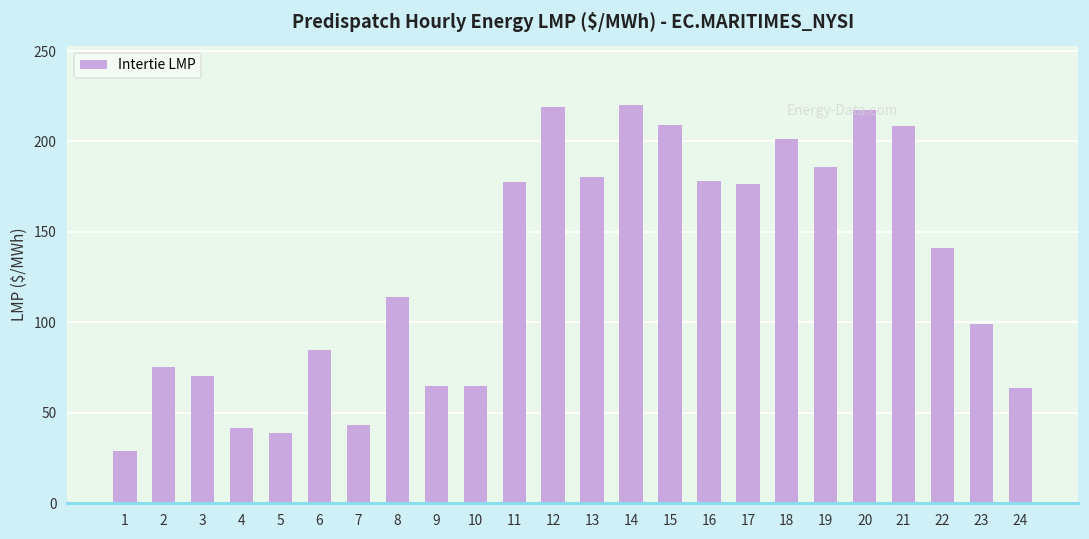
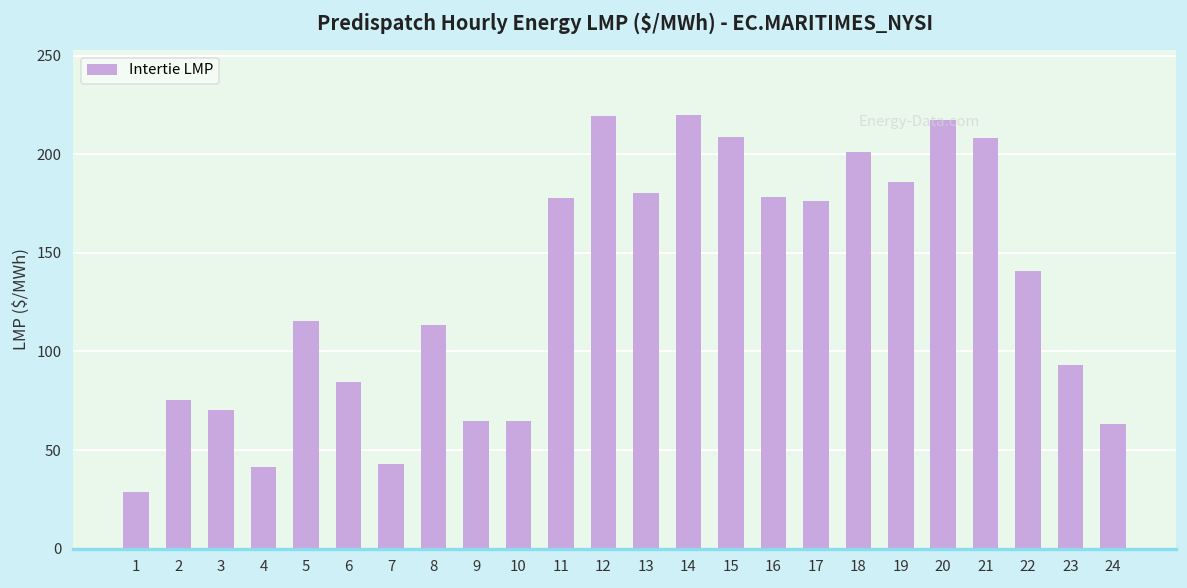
  {
    "1": 29,
    "2": 75,
    "3": 70,
    "4": 41,
-   "5": 39,
+   "5": 115,
    "6": 85,
    "7": 43,
    "8": 114,
    "9": 65,
    "10": 65,
    "11": 178,
    "12": 219,
    "13": 180,
    "14": 220,
    "15": 209,
    "16": 178,
    "17": 176,
    "18": 201,
    "19": 186,
    "20": 217,
    "21": 208,
    "22": 141,
-   "23": 99,
+   "23": 93,
    "24": 63
  }
